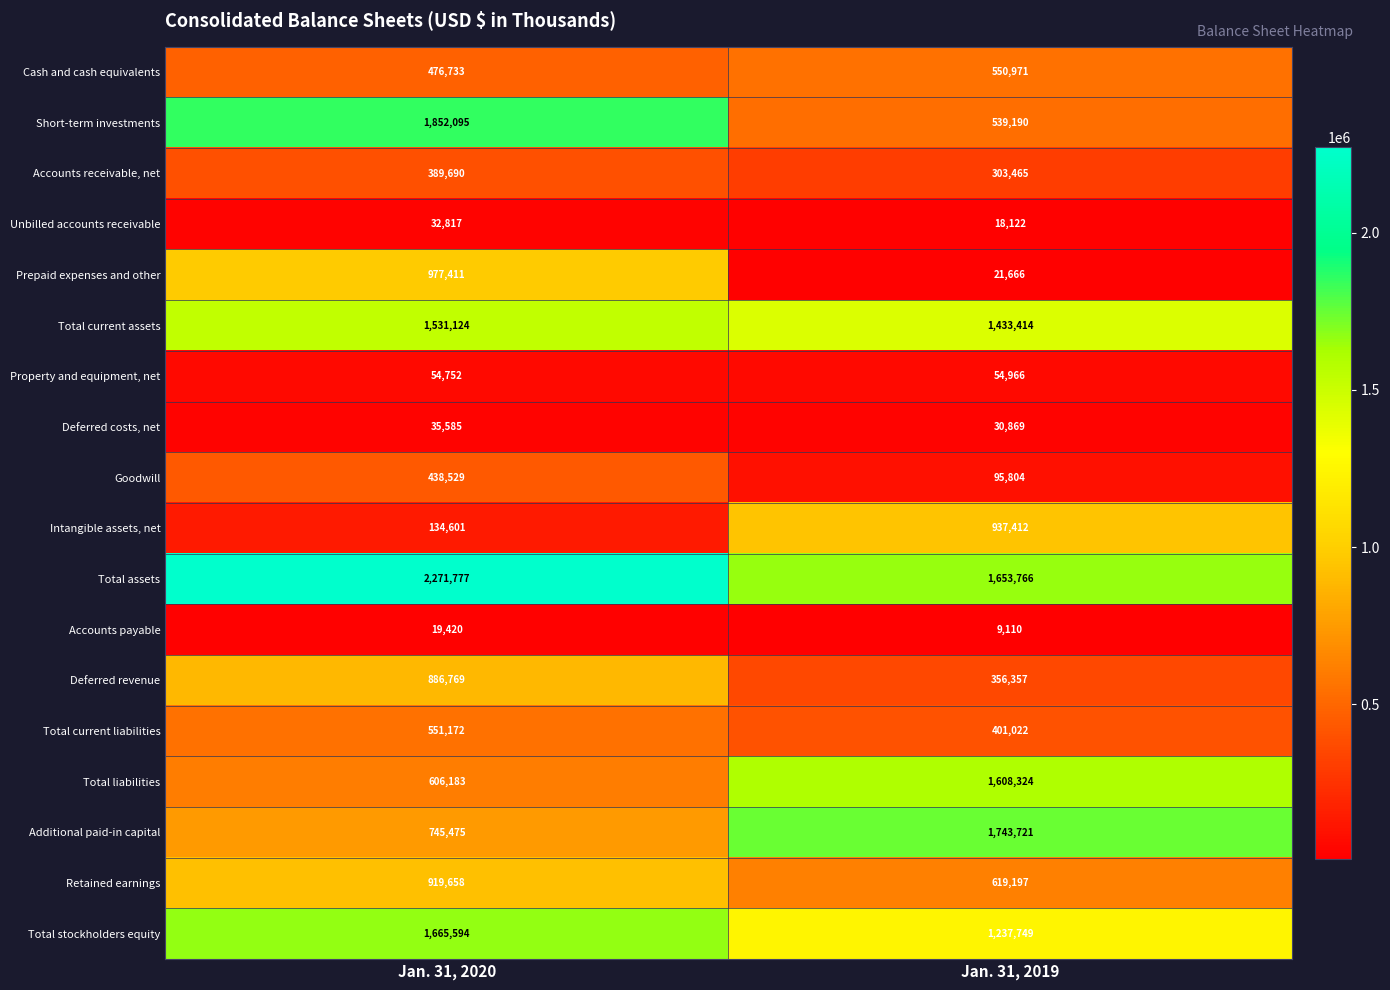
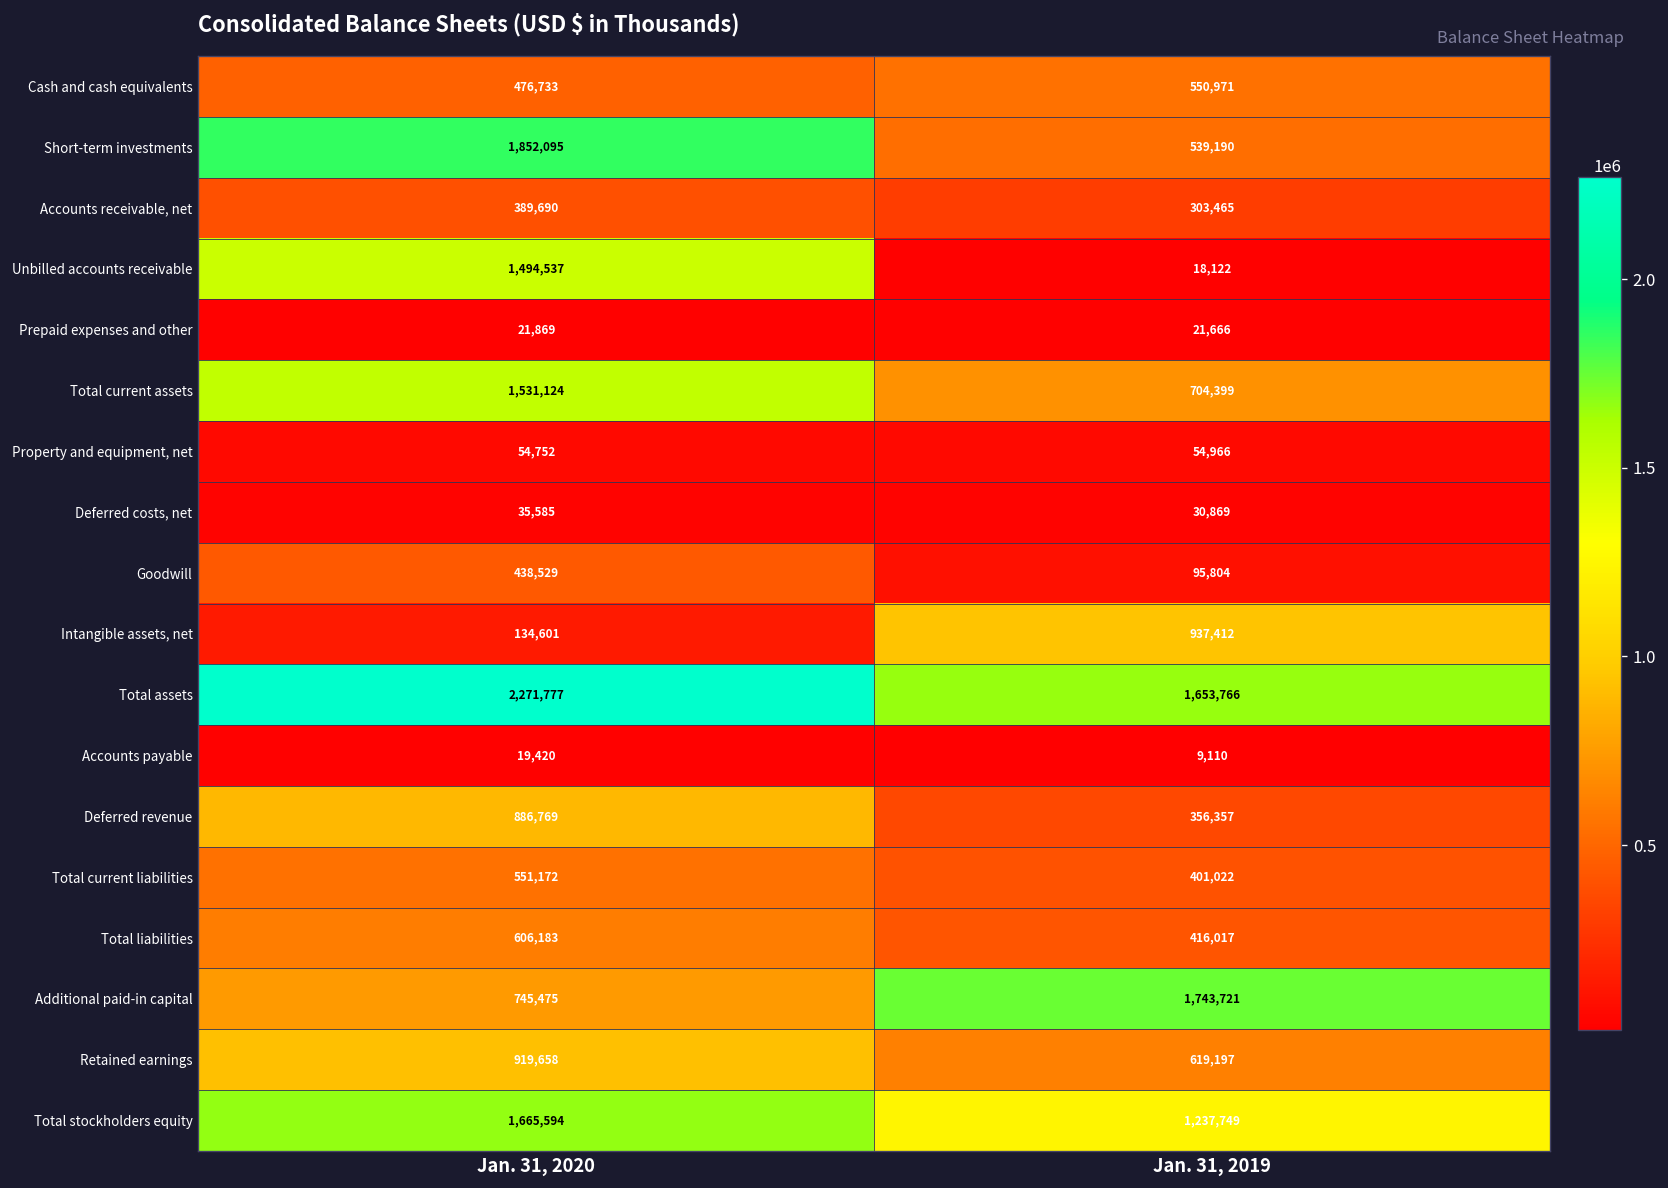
  {
    "Cash and cash equivalents": {
      "Jan. 31, 2020": "476,733",
      "Jan. 31, 2019": "550,971"
    },
    "Short-term investments": {
      "Jan. 31, 2020": "1,852,095",
      "Jan. 31, 2019": "539,190"
    },
    "Accounts receivable, net": {
      "Jan. 31, 2020": "389,690",
      "Jan. 31, 2019": "303,465"
    },
    "Unbilled accounts receivable": {
-     "Jan. 31, 2020": "32,817",
+     "Jan. 31, 2020": "1,494,537",
      "Jan. 31, 2019": "18,122"
    },
    "Prepaid expenses and other": {
-     "Jan. 31, 2020": "977,411",
+     "Jan. 31, 2020": "21,869",
      "Jan. 31, 2019": "21,666"
    },
    "Total current assets": {
      "Jan. 31, 2020": "1,531,124",
-     "Jan. 31, 2019": "1,433,414"
+     "Jan. 31, 2019": "704,399"
    },
    "Property and equipment, net": {
      "Jan. 31, 2020": "54,752",
      "Jan. 31, 2019": "54,966"
    },
    "Deferred costs, net": {
      "Jan. 31, 2020": "35,585",
      "Jan. 31, 2019": "30,869"
    },
    "Goodwill": {
      "Jan. 31, 2020": "438,529",
      "Jan. 31, 2019": "95,804"
    },
    "Intangible assets, net": {
      "Jan. 31, 2020": "134,601",
      "Jan. 31, 2019": "937,412"
    },
    "Total assets": {
      "Jan. 31, 2020": "2,271,777",
      "Jan. 31, 2019": "1,653,766"
    },
    "Accounts payable": {
      "Jan. 31, 2020": "19,420",
      "Jan. 31, 2019": "9,110"
    },
    "Deferred revenue": {
      "Jan. 31, 2020": "886,769",
      "Jan. 31, 2019": "356,357"
    },
    "Total current liabilities": {
      "Jan. 31, 2020": "551,172",
      "Jan. 31, 2019": "401,022"
    },
    "Total liabilities": {
      "Jan. 31, 2020": "606,183",
-     "Jan. 31, 2019": "1,608,324"
+     "Jan. 31, 2019": "416,017"
    },
    "Additional paid-in capital": {
      "Jan. 31, 2020": "745,475",
      "Jan. 31, 2019": "1,743,721"
    },
    "Retained earnings": {
      "Jan. 31, 2020": "919,658",
      "Jan. 31, 2019": "619,197"
    },
    "Total stockholders equity": {
      "Jan. 31, 2020": "1,665,594",
      "Jan. 31, 2019": "1,237,749"
    }
  }
